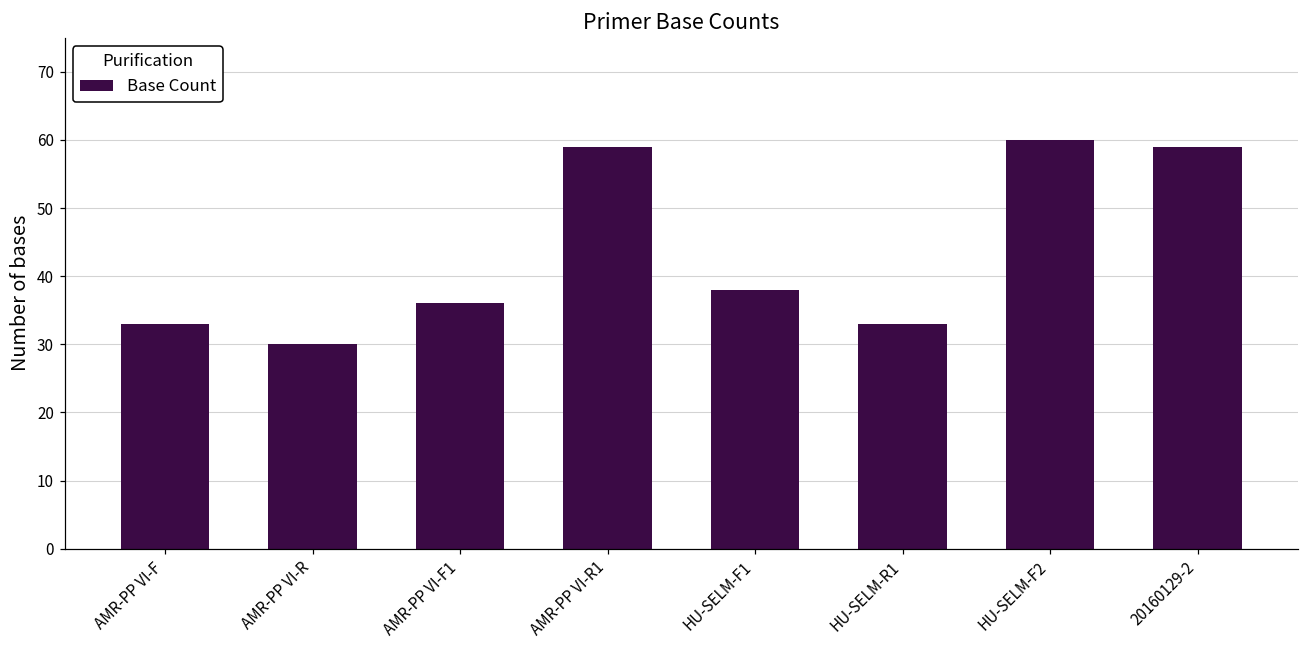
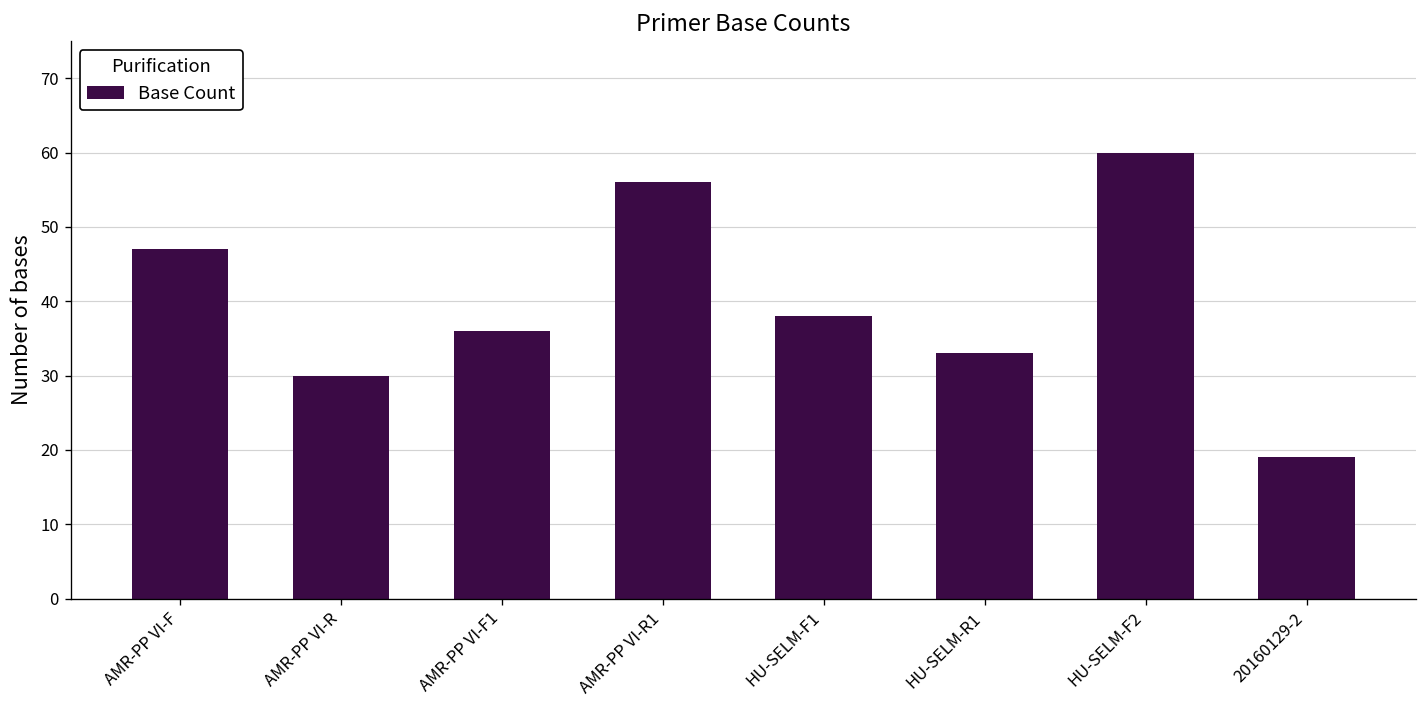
  {
-   "AMR-PP VI-F": 33,
+   "AMR-PP VI-F": 47,
    "AMR-PP VI-R": 30,
    "AMR-PP VI-F1": 36,
-   "AMR-PP VI-R1": 59,
+   "AMR-PP VI-R1": 56,
    "HU-SELM-F1": 38,
    "HU-SELM-R1": 33,
    "HU-SELM-F2": 60,
-   "20160129-2": 59
+   "20160129-2": 19
  }
